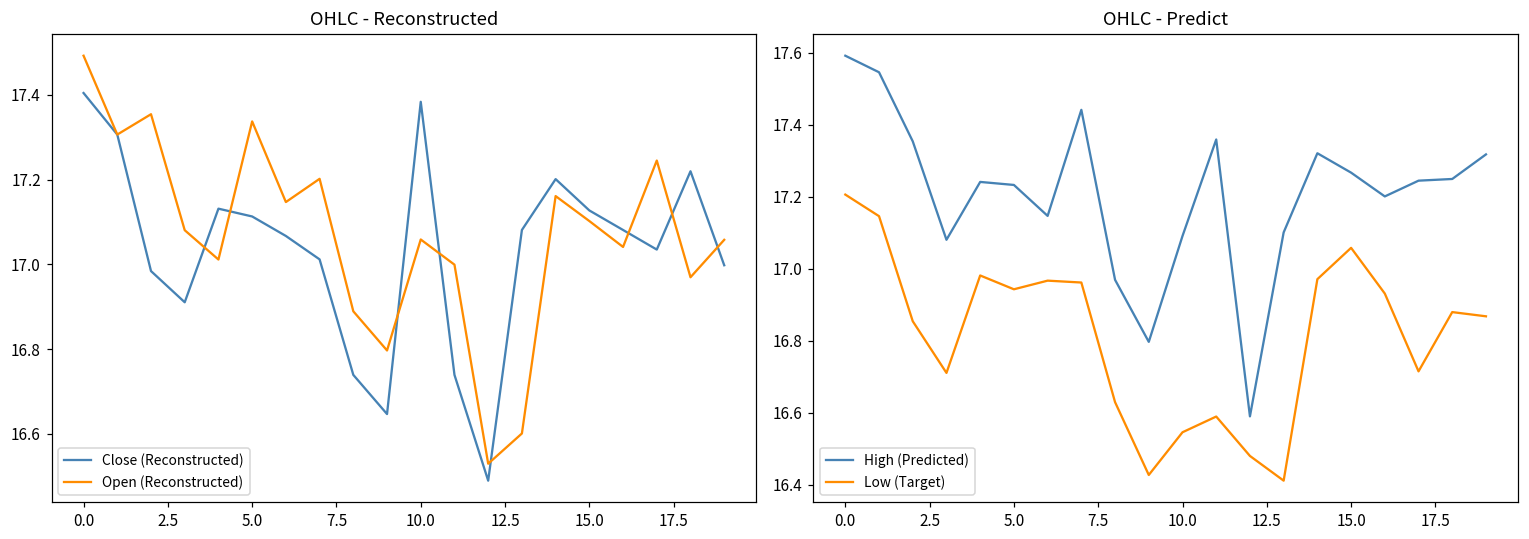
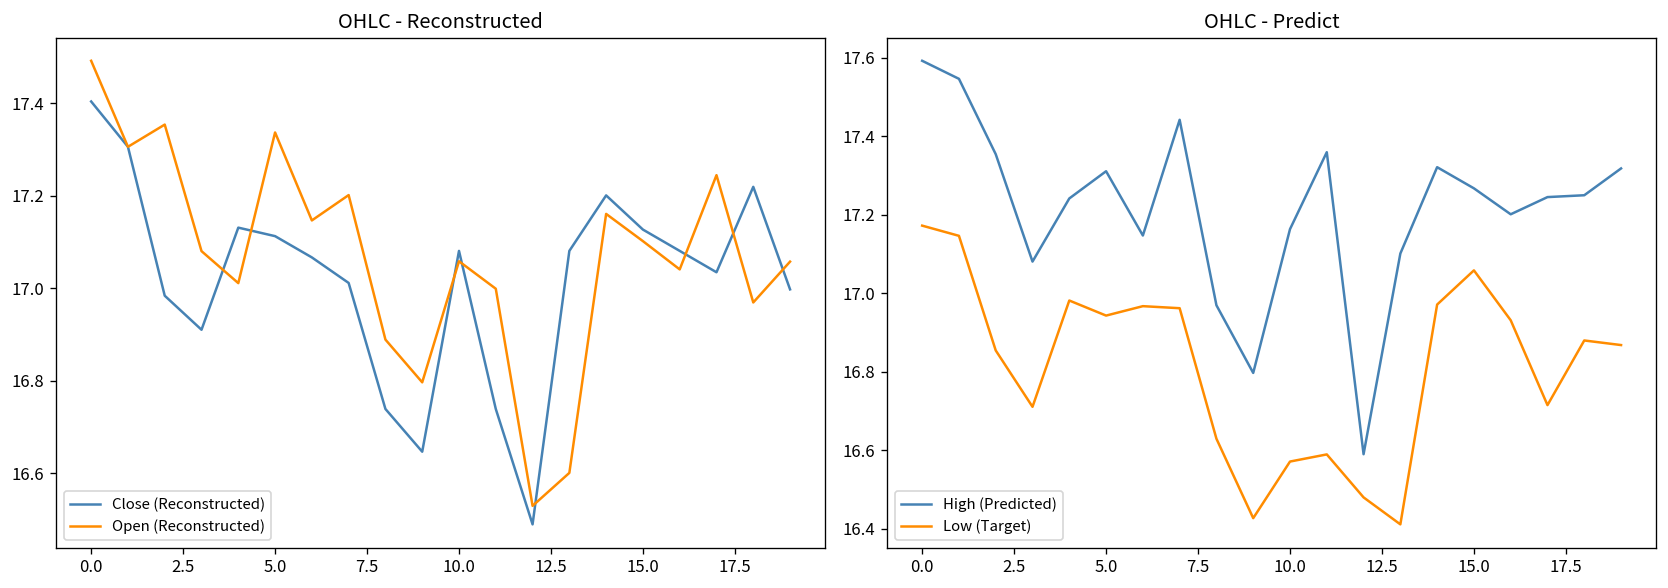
  {
    "OHLC - Reconstructed": {
      "Close (Reconstructed)": {
        "0.0": 17.40,
        "5.0": 17.11,
-       "10.0": 17.38,
+       "10.0": 17.08,
        "15.0": 17.13
      },
      "Open (Reconstructed)": {
        "0.0": 17.49,
        "5.0": 17.34,
        "10.0": 17.06,
        "15.0": 17.10
      }
    },
    "OHLC - Predict": {
      "High (Predicted)": {
        "0.0": 17.59,
-       "5.0": 17.23,
-       "10.0": 17.09,
+       "5.0": 17.31,
+       "10.0": 17.16,
        "15.0": 17.27
      },
      "Low (Target)": {
-       "0.0": 17.21,
+       "0.0": 17.17,
        "5.0": 16.94,
-       "10.0": 16.55,
+       "10.0": 16.57,
        "15.0": 17.06
      }
    }
  }
